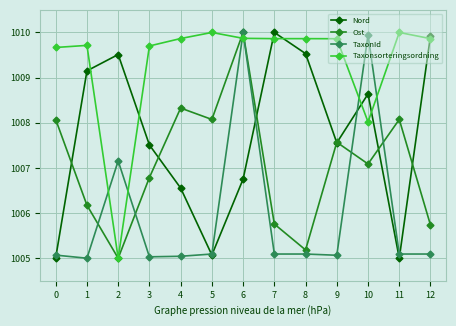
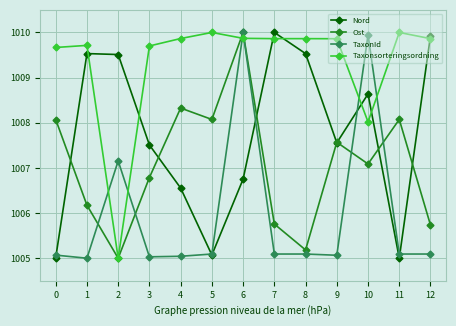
  {
    "Nord": {
      "0": 1005.0,
-     "1": 1009.1,
+     "1": 1009.5,
      "2": 1009.5,
      "3": 1007.5,
      "4": 1006.6,
      "6": 1006.8,
      "7": 1010.0,
      "8": 1009.5,
      "10": 1008.6,
      "11": 1005.0
    },
    "Taxonsorteringsordning": {
      "0": 1009.7,
      "1": 1009.7,
      "3": 1009.7,
      "4": 1009.9,
      "5": 1010.0,
      "6": 1009.9,
      "7": 1009.9,
      "8": 1009.9,
      "10": 1008.0
    }
  }
